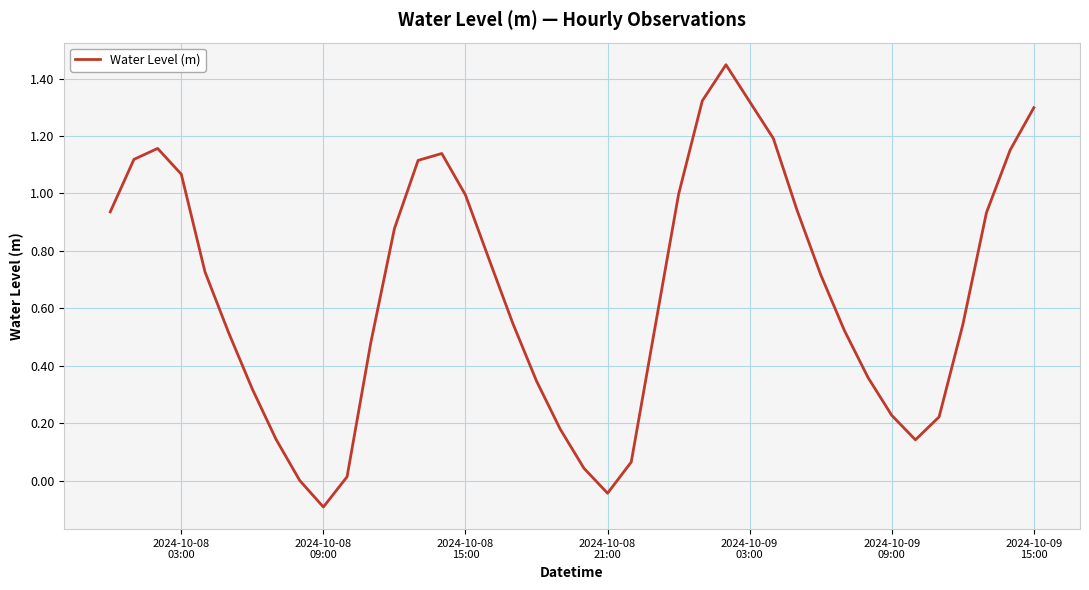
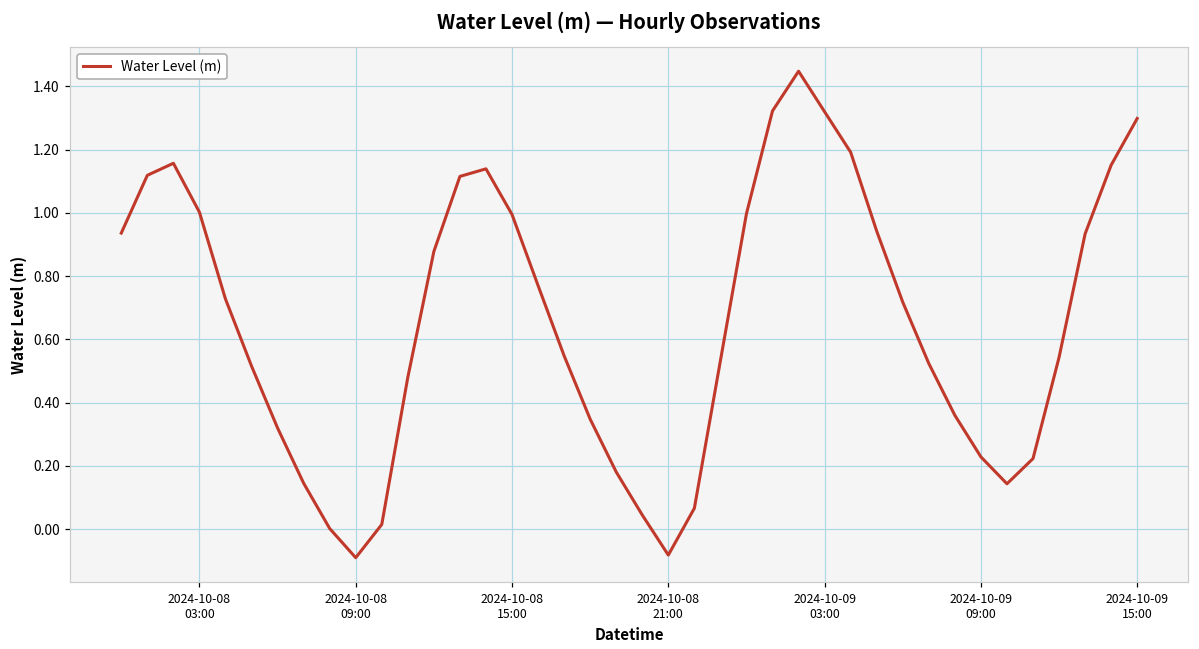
  {
-   "2024-10-08 03:00": 1.07,
+   "2024-10-08 03:00": 1.00,
    "2024-10-08 09:00": -0.09,
    "2024-10-08 15:00": 0.99,
-   "2024-10-08 21:00": -0.04,
+   "2024-10-08 21:00": -0.08,
    "2024-10-09 03:00": 1.32,
    "2024-10-09 09:00": 0.23,
    "2024-10-09 15:00": 1.30
  }
